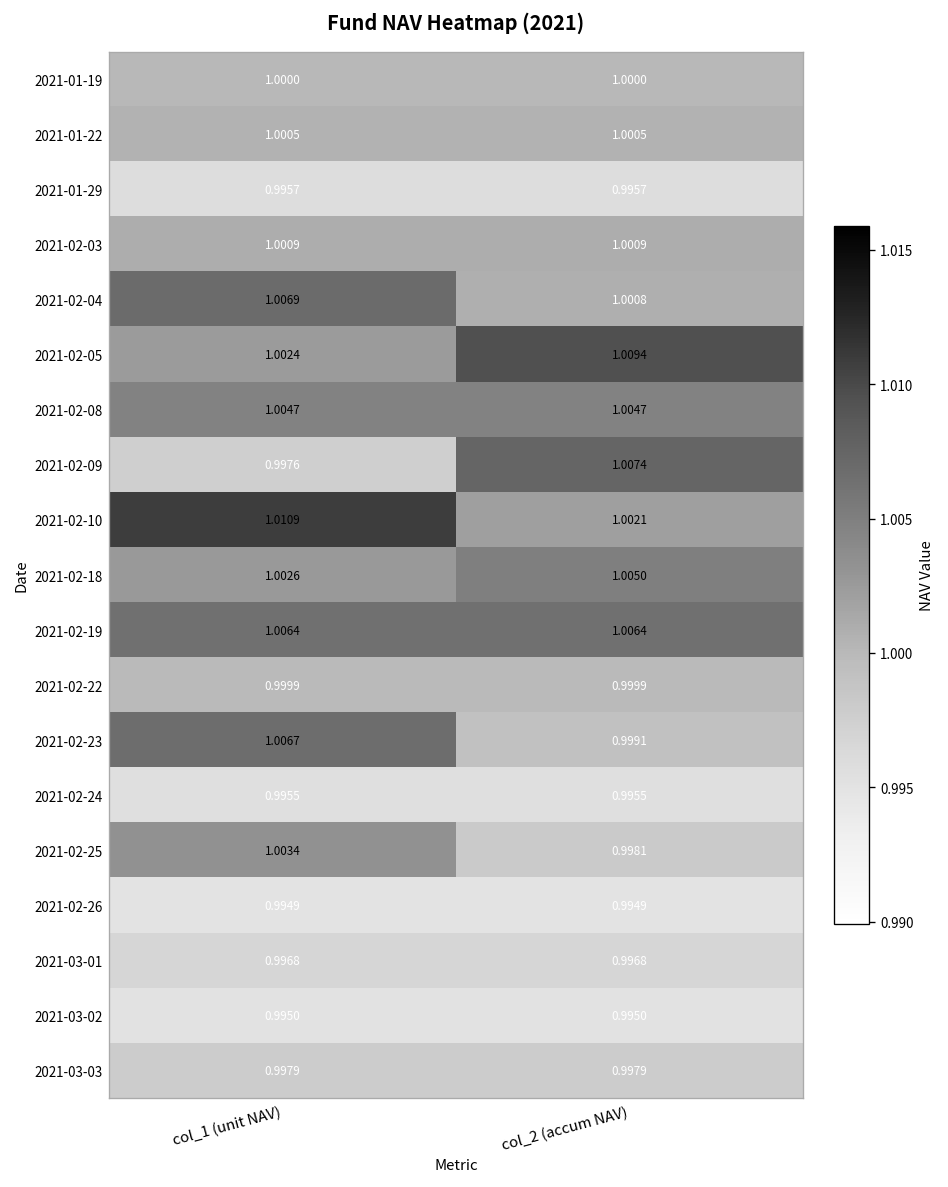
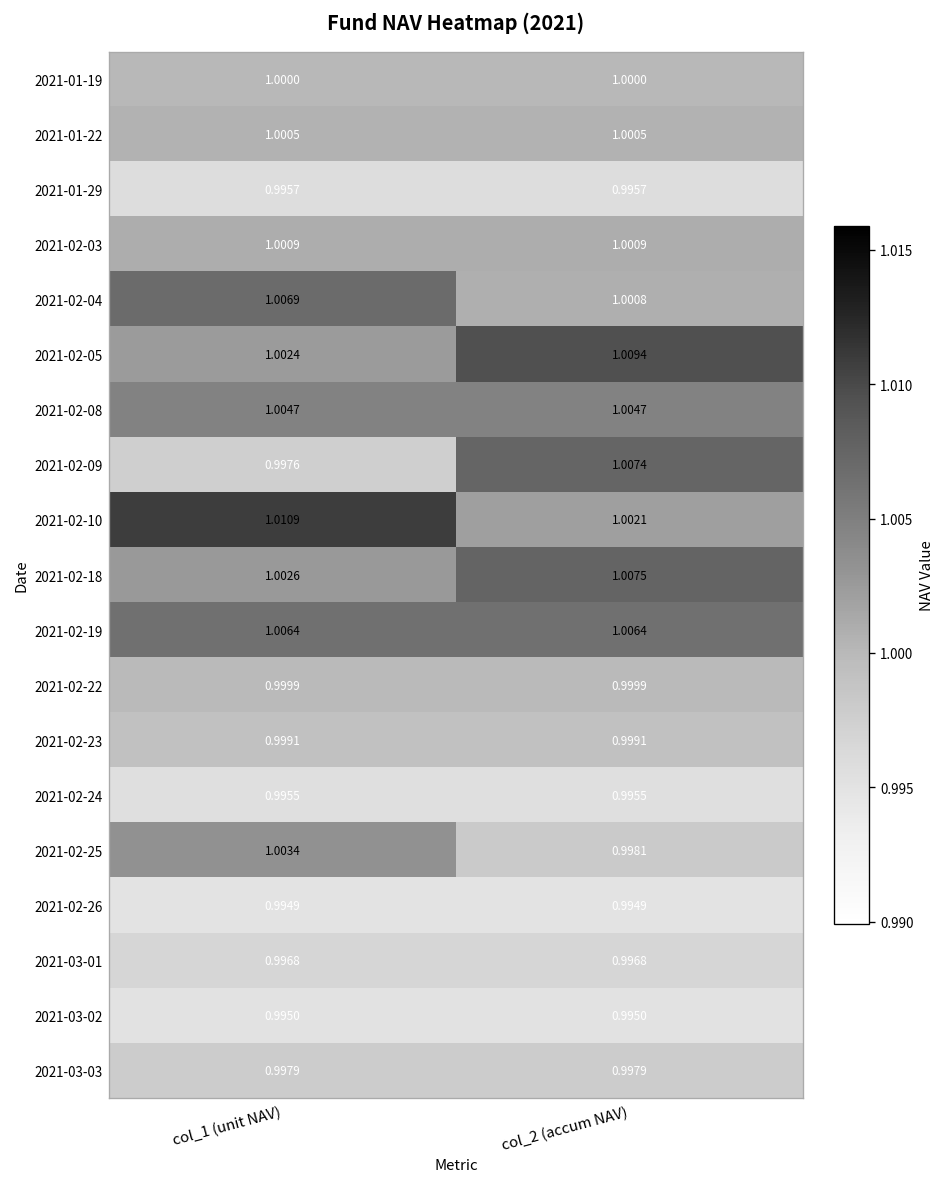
  {
    "2021-01-19": {
      "col_1 (unit NAV)": 1.0000,
      "col_2 (accum NAV)": 1.0000
    },
    "2021-01-22": {
      "col_1 (unit NAV)": 1.0005,
      "col_2 (accum NAV)": 1.0005
    },
    "2021-02-03": {
      "col_1 (unit NAV)": 1.0009,
      "col_2 (accum NAV)": 1.0009
    },
    "2021-02-04": {
      "col_1 (unit NAV)": 1.0069,
      "col_2 (accum NAV)": 1.0008
    },
    "2021-02-05": {
      "col_1 (unit NAV)": 1.0024,
      "col_2 (accum NAV)": 1.0094
    },
    "2021-02-08": {
      "col_1 (unit NAV)": 1.0047,
      "col_2 (accum NAV)": 1.0047
    },
    "2021-02-09": {
      "col_1 (unit NAV)": 0.9976,
      "col_2 (accum NAV)": 1.0074
    },
    "2021-02-10": {
      "col_1 (unit NAV)": 1.0109,
      "col_2 (accum NAV)": 1.0021
    },
    "2021-02-18": {
      "col_1 (unit NAV)": 1.0026,
-     "col_2 (accum NAV)": 1.0050
+     "col_2 (accum NAV)": 1.0075
    },
    "2021-02-19": {
      "col_1 (unit NAV)": 1.0064,
      "col_2 (accum NAV)": 1.0064
    },
    "2021-02-22": {
      "col_1 (unit NAV)": 0.9999,
      "col_2 (accum NAV)": 0.9999
    },
    "2021-02-23": {
-     "col_1 (unit NAV)": 1.0067,
+     "col_1 (unit NAV)": 0.9991,
      "col_2 (accum NAV)": 0.9991
    },
    "2021-02-25": {
      "col_1 (unit NAV)": 1.0034,
      "col_2 (accum NAV)": 0.9981
    },
    "2021-03-03": {
      "col_1 (unit NAV)": 0.9979,
      "col_2 (accum NAV)": 0.9979
    }
  }
